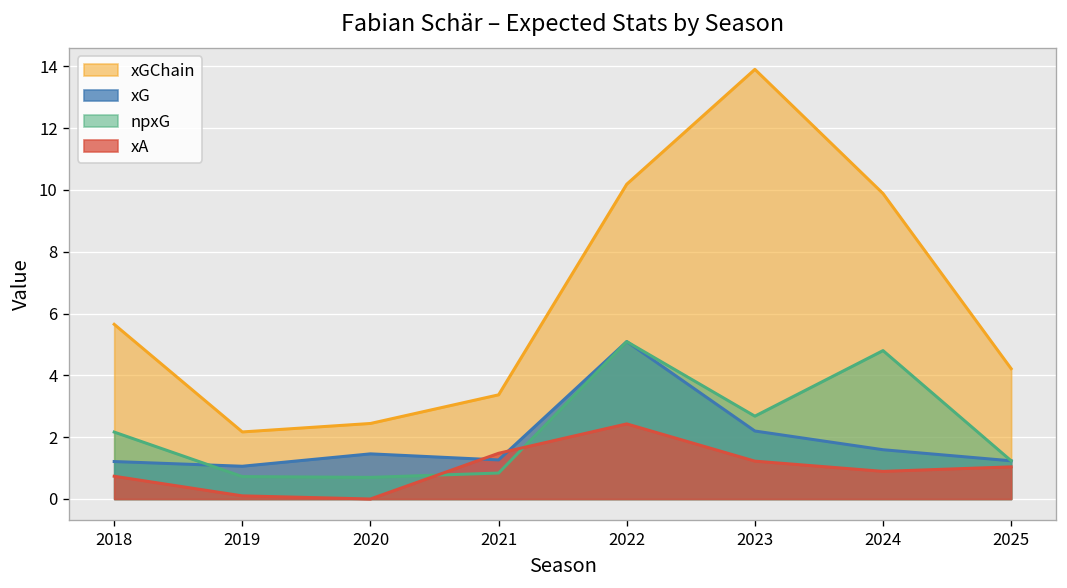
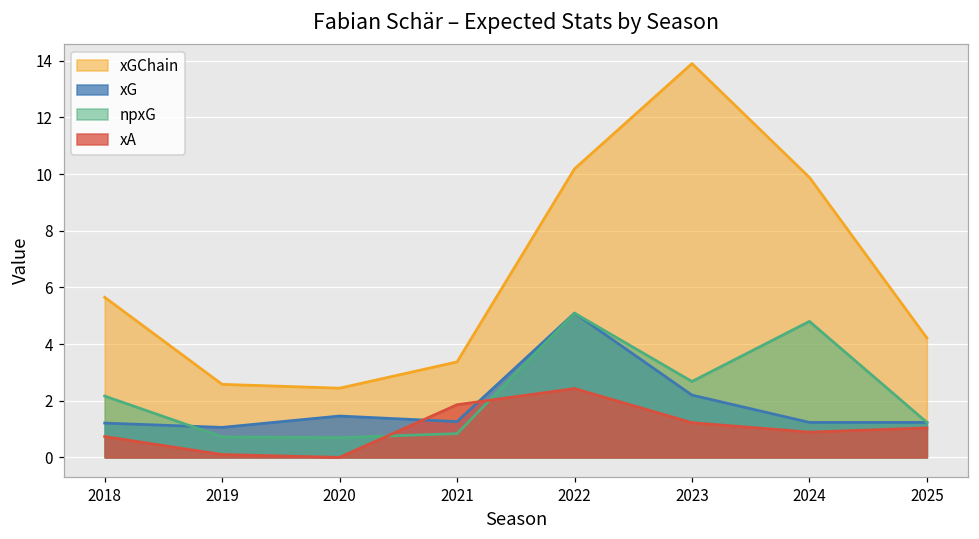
  {
    "xGChain": {
      "2018": 5.7,
-     "2019": 2.2,
+     "2019": 2.6,
      "2020": 2.4,
      "2021": 3.4,
      "2022": 10.2,
      "2023": 13.9,
      "2024": 9.9,
      "2025": 4.2
    },
    "xG": {
      "2018": 1.2,
      "2019": 1.1,
      "2020": 1.5,
      "2021": 1.3,
      "2023": 2.2,
-     "2024": 1.6
+     "2024": 1.2
    },
    "npxG": {
      "2018": 2.2,
      "2019": 0.7,
      "2020": 0.7,
      "2021": 0.8,
      "2023": 2.7,
      "2024": 4.8
    },
    "xA": {
      "2018": 0.7,
      "2019": 0.1,
      "2020": 0.0,
-     "2021": 1.5,
+     "2021": 1.9,
      "2022": 2.4,
      "2023": 1.2,
      "2024": 0.9,
      "2025": 1.0
    }
  }
